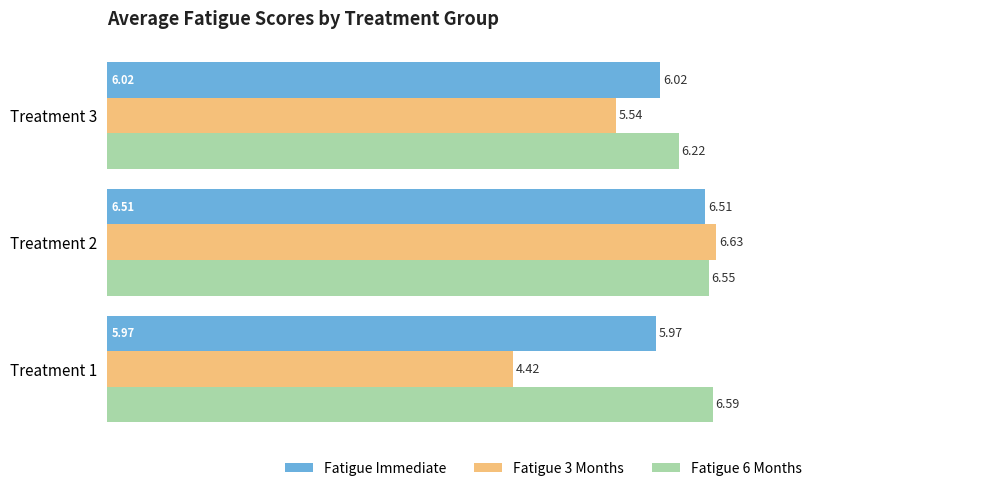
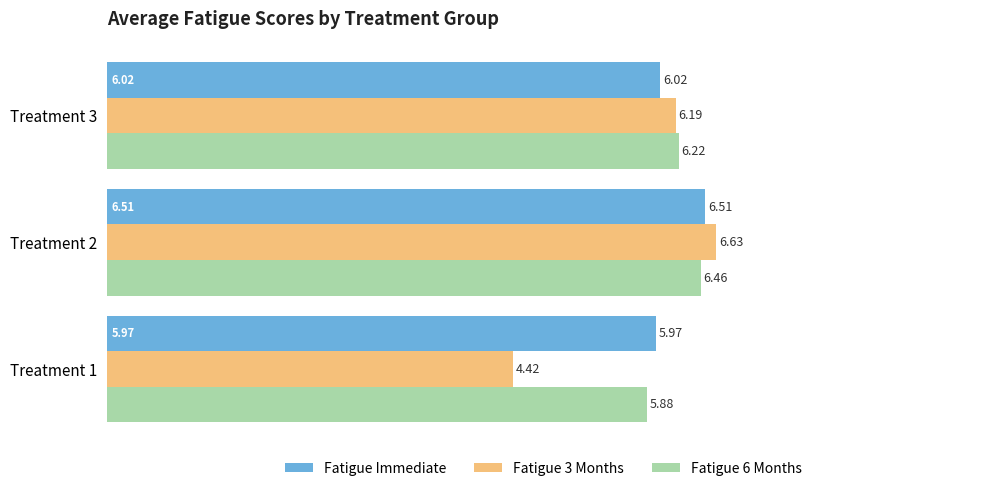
  {
    "Fatigue Immediate": {
      "Treatment 3": 6.02,
      "Treatment 2": 6.51,
      "Treatment 1": 5.97
    },
    "Fatigue 3 Months": {
-     "Treatment 3": 5.54,
+     "Treatment 3": 6.19,
      "Treatment 2": 6.63,
      "Treatment 1": 4.42
    },
    "Fatigue 6 Months": {
      "Treatment 3": 6.22,
-     "Treatment 2": 6.55,
-     "Treatment 1": 6.59
+     "Treatment 2": 6.46,
+     "Treatment 1": 5.88
    }
  }
